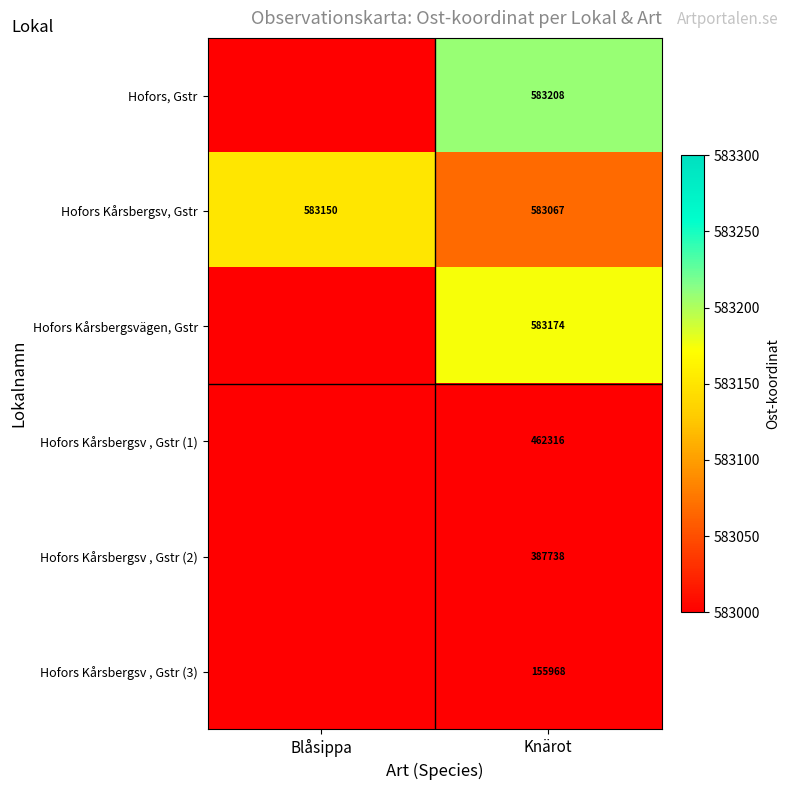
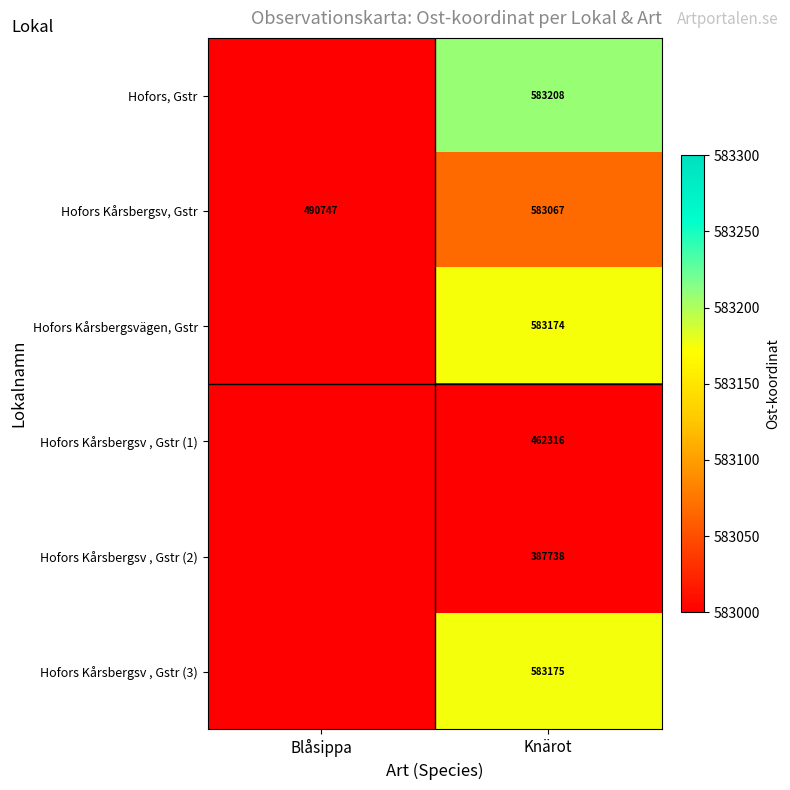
  {
    "Hofors, Gstr": {
      "Knärot": 583208
    },
    "Hofors Kårsbergsv, Gstr": {
-     "Blåsippa": 583150,
+     "Blåsippa": 490747,
      "Knärot": 583067
    },
    "Hofors Kårsbergsvägen, Gstr": {
      "Knärot": 583174
    },
    "Hofors Kårsbergsv , Gstr (1)": {
      "Knärot": 462316
    },
    "Hofors Kårsbergsv , Gstr (2)": {
      "Knärot": 387738
    },
    "Hofors Kårsbergsv , Gstr (3)": {
-     "Knärot": 155968
+     "Knärot": 583175
    }
  }
